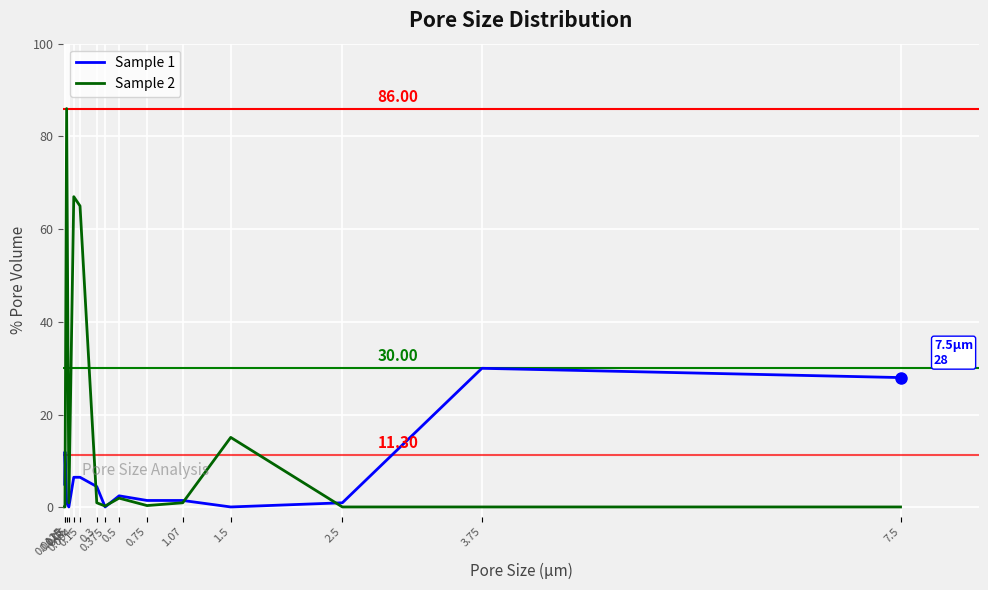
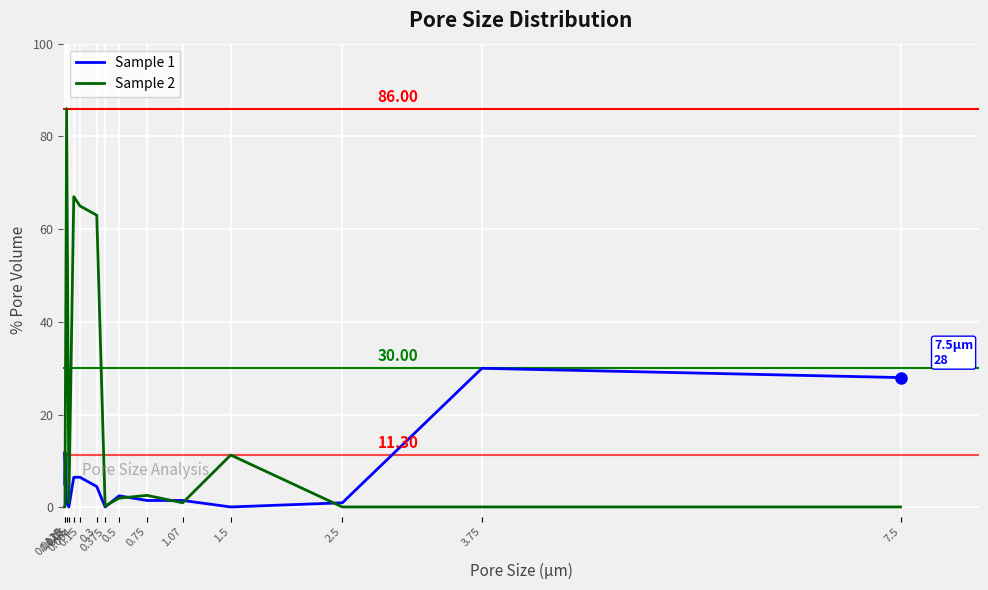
  {
    "Sample 2": {
      "0.0125": 0,
      "0.015": 0,
      "0.03": 86,
      "0.094": 67,
      "0.15": 65,
-     "0.3": 1,
-     "0.75": 0,
-     "1.5": 15,
+     "0.3": 63,
+     "0.75": 3,
+     "1.5": 11,
      "2.5": 0,
      "3.75": 0,
      "7.5": 0
    }
  }
